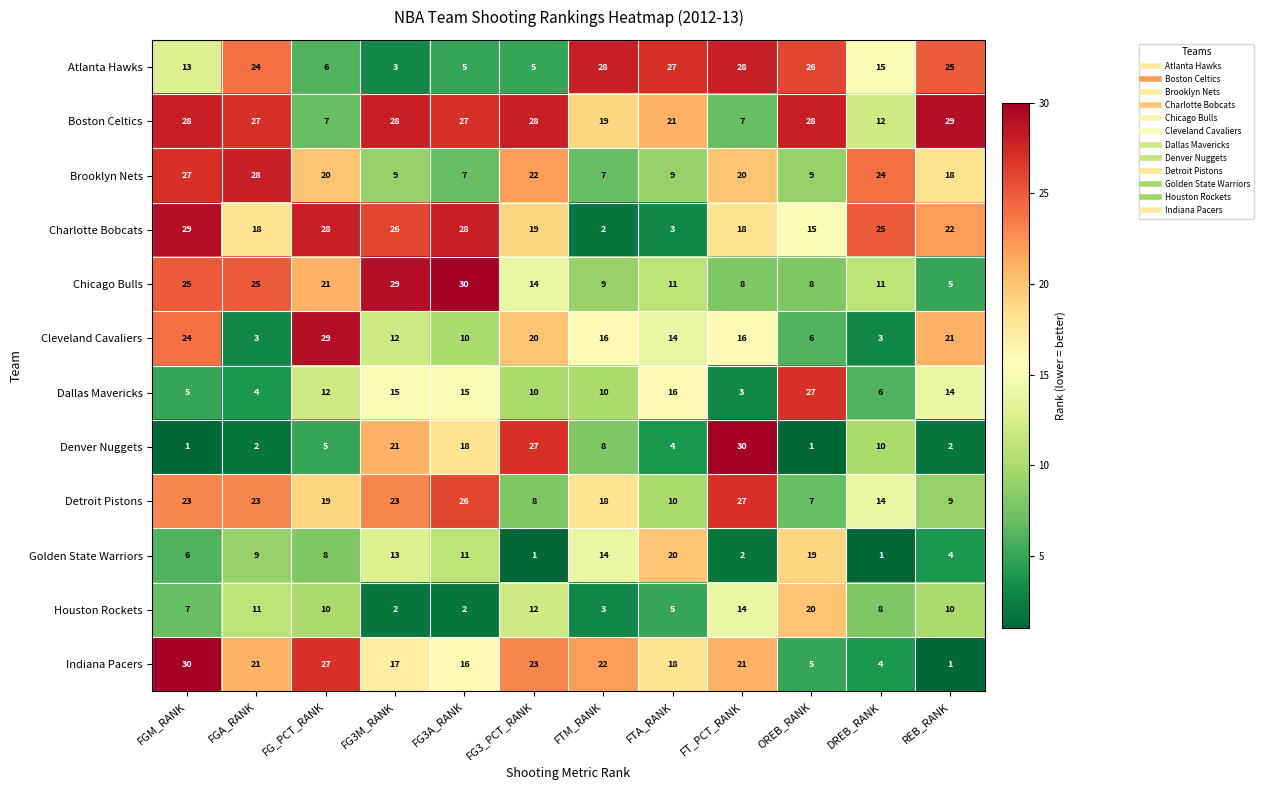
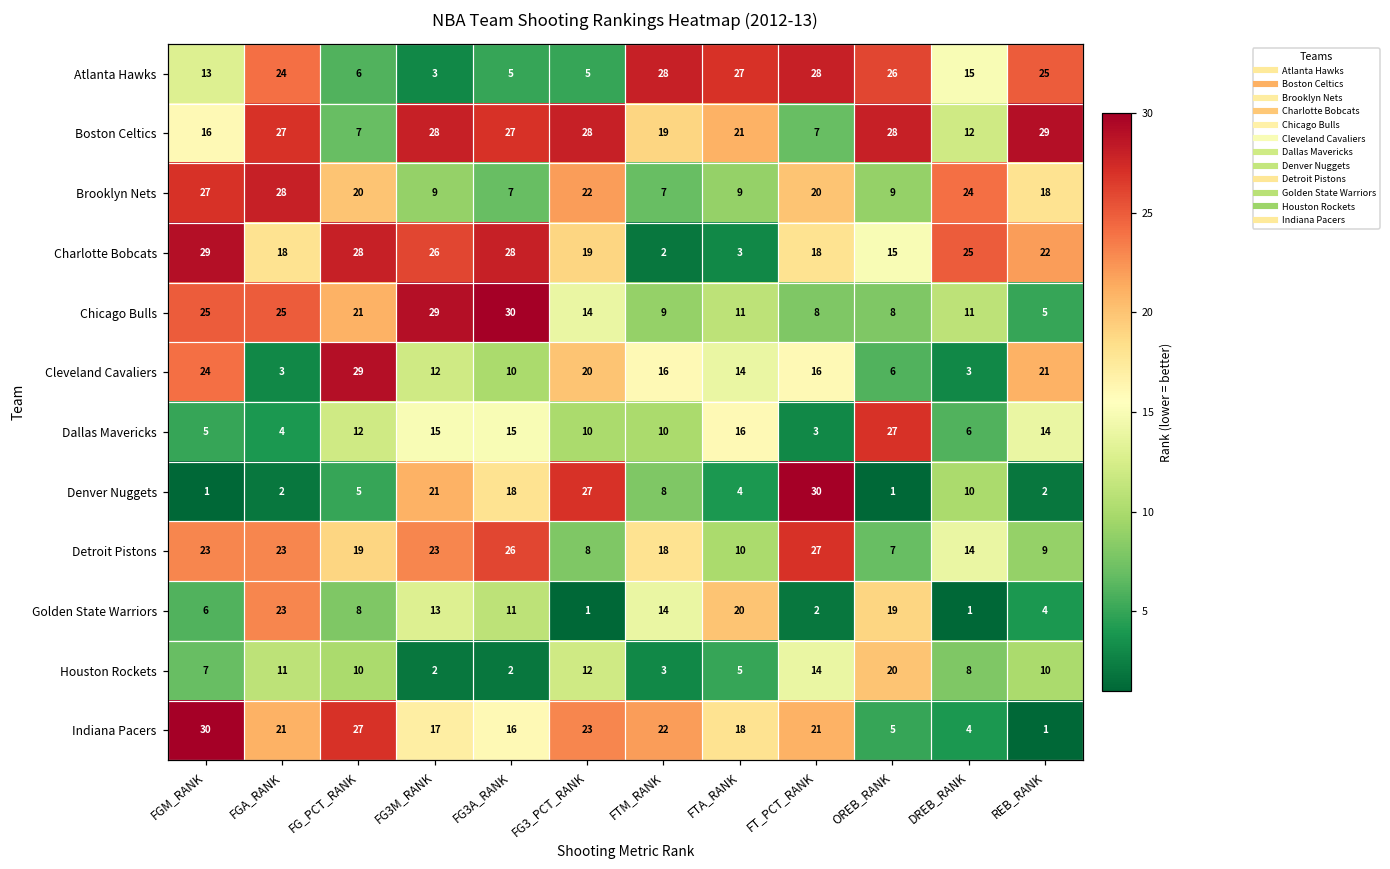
  {
    "Atlanta Hawks": {
      "FGM_RANK": 13,
      "FGA_RANK": 24,
      "FG_PCT_RANK": 6,
      "FG3M_RANK": 3,
      "FG3A_RANK": 5,
      "FG3_PCT_RANK": 5,
      "FTM_RANK": 28,
      "FTA_RANK": 27,
      "FT_PCT_RANK": 28,
      "OREB_RANK": 26,
      "DREB_RANK": 15,
      "REB_RANK": 25
    },
    "Boston Celtics": {
-     "FGM_RANK": 28,
+     "FGM_RANK": 16,
      "FGA_RANK": 27,
      "FG_PCT_RANK": 7,
      "FG3M_RANK": 28,
      "FG3A_RANK": 27,
      "FG3_PCT_RANK": 28,
      "FTM_RANK": 19,
      "FTA_RANK": 21,
      "FT_PCT_RANK": 7,
      "OREB_RANK": 28,
      "DREB_RANK": 12,
      "REB_RANK": 29
    },
    "Brooklyn Nets": {
      "FGM_RANK": 27,
      "FGA_RANK": 28,
      "FG_PCT_RANK": 20,
      "FG3M_RANK": 9,
      "FG3A_RANK": 7,
      "FG3_PCT_RANK": 22,
      "FTM_RANK": 7,
      "FTA_RANK": 9,
      "FT_PCT_RANK": 20,
      "OREB_RANK": 9,
      "DREB_RANK": 24,
      "REB_RANK": 18
    },
    "Charlotte Bobcats": {
      "FGM_RANK": 29,
      "FGA_RANK": 18,
      "FG_PCT_RANK": 28,
      "FG3M_RANK": 26,
      "FG3A_RANK": 28,
      "FG3_PCT_RANK": 19,
      "FTM_RANK": 2,
      "FTA_RANK": 3,
      "FT_PCT_RANK": 18,
      "OREB_RANK": 15,
      "DREB_RANK": 25,
      "REB_RANK": 22
    },
    "Chicago Bulls": {
      "FGM_RANK": 25,
      "FGA_RANK": 25,
      "FG_PCT_RANK": 21,
      "FG3M_RANK": 29,
      "FG3A_RANK": 30,
      "FG3_PCT_RANK": 14,
      "FTM_RANK": 9,
      "FTA_RANK": 11,
      "FT_PCT_RANK": 8,
      "OREB_RANK": 8,
      "DREB_RANK": 11,
      "REB_RANK": 5
    },
    "Cleveland Cavaliers": {
      "FGM_RANK": 24,
      "FGA_RANK": 3,
      "FG_PCT_RANK": 29,
      "FG3M_RANK": 12,
      "FG3A_RANK": 10,
      "FG3_PCT_RANK": 20,
      "FTM_RANK": 16,
      "FTA_RANK": 14,
      "FT_PCT_RANK": 16,
      "OREB_RANK": 6,
      "DREB_RANK": 3,
      "REB_RANK": 21
    },
    "Dallas Mavericks": {
      "FGM_RANK": 5,
      "FGA_RANK": 4,
      "FG_PCT_RANK": 12,
      "FG3M_RANK": 15,
      "FG3A_RANK": 15,
      "FG3_PCT_RANK": 10,
      "FTM_RANK": 10,
      "FTA_RANK": 16,
      "FT_PCT_RANK": 3,
      "OREB_RANK": 27,
      "DREB_RANK": 6,
      "REB_RANK": 14
    },
    "Denver Nuggets": {
      "FGM_RANK": 1,
      "FGA_RANK": 2,
      "FG_PCT_RANK": 5,
      "FG3M_RANK": 21,
      "FG3A_RANK": 18,
      "FG3_PCT_RANK": 27,
      "FTM_RANK": 8,
      "FTA_RANK": 4,
      "FT_PCT_RANK": 30,
      "OREB_RANK": 1,
      "DREB_RANK": 10,
      "REB_RANK": 2
    },
    "Detroit Pistons": {
      "FGM_RANK": 23,
      "FGA_RANK": 23,
      "FG_PCT_RANK": 19,
      "FG3M_RANK": 23,
      "FG3A_RANK": 26,
      "FG3_PCT_RANK": 8,
      "FTM_RANK": 18,
      "FTA_RANK": 10,
      "FT_PCT_RANK": 27,
      "OREB_RANK": 7,
      "DREB_RANK": 14,
      "REB_RANK": 9
    },
    "Golden State Warriors": {
      "FGM_RANK": 6,
-     "FGA_RANK": 9,
+     "FGA_RANK": 23,
      "FG_PCT_RANK": 8,
      "FG3M_RANK": 13,
      "FG3A_RANK": 11,
      "FG3_PCT_RANK": 1,
      "FTM_RANK": 14,
      "FTA_RANK": 20,
      "FT_PCT_RANK": 2,
      "OREB_RANK": 19,
      "DREB_RANK": 1,
      "REB_RANK": 4
    },
    "Houston Rockets": {
      "FGM_RANK": 7,
      "FGA_RANK": 11,
      "FG_PCT_RANK": 10,
      "FG3M_RANK": 2,
      "FG3A_RANK": 2,
      "FG3_PCT_RANK": 12,
      "FTM_RANK": 3,
      "FTA_RANK": 5,
      "FT_PCT_RANK": 14,
      "OREB_RANK": 20,
      "DREB_RANK": 8,
      "REB_RANK": 10
    },
    "Indiana Pacers": {
      "FGM_RANK": 30,
      "FGA_RANK": 21,
      "FG_PCT_RANK": 27,
      "FG3M_RANK": 17,
      "FG3A_RANK": 16,
      "FG3_PCT_RANK": 23,
      "FTM_RANK": 22,
      "FTA_RANK": 18,
      "FT_PCT_RANK": 21,
      "OREB_RANK": 5,
      "DREB_RANK": 4,
      "REB_RANK": 1
    }
  }
